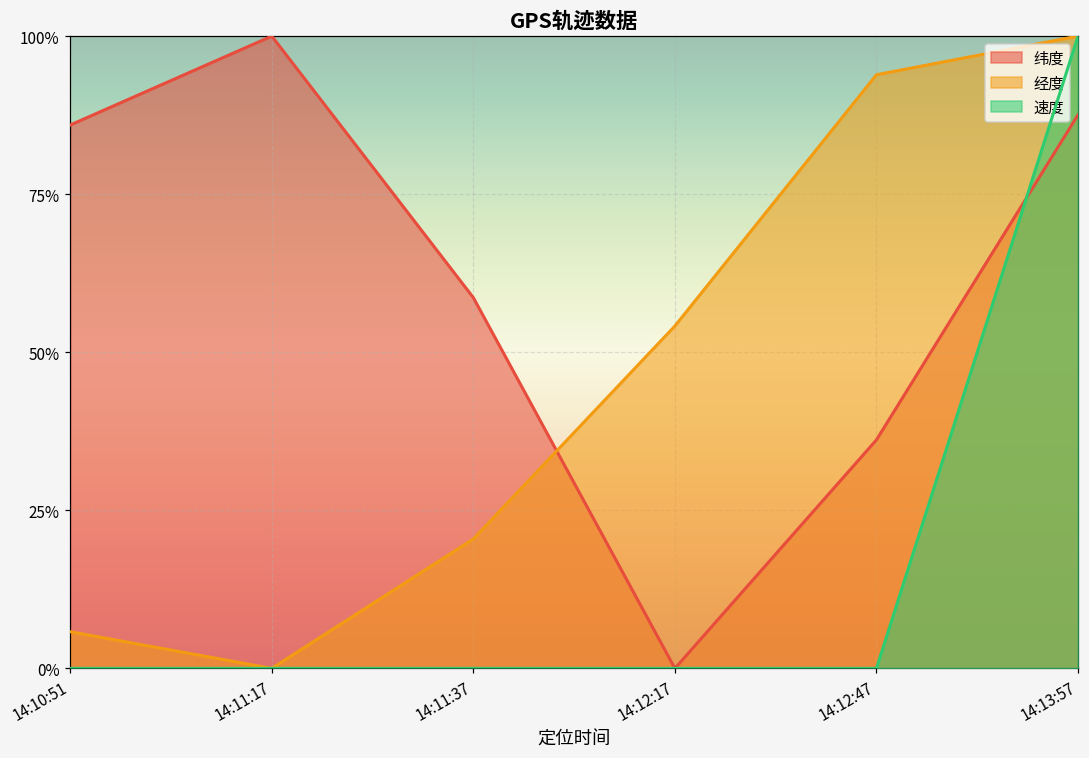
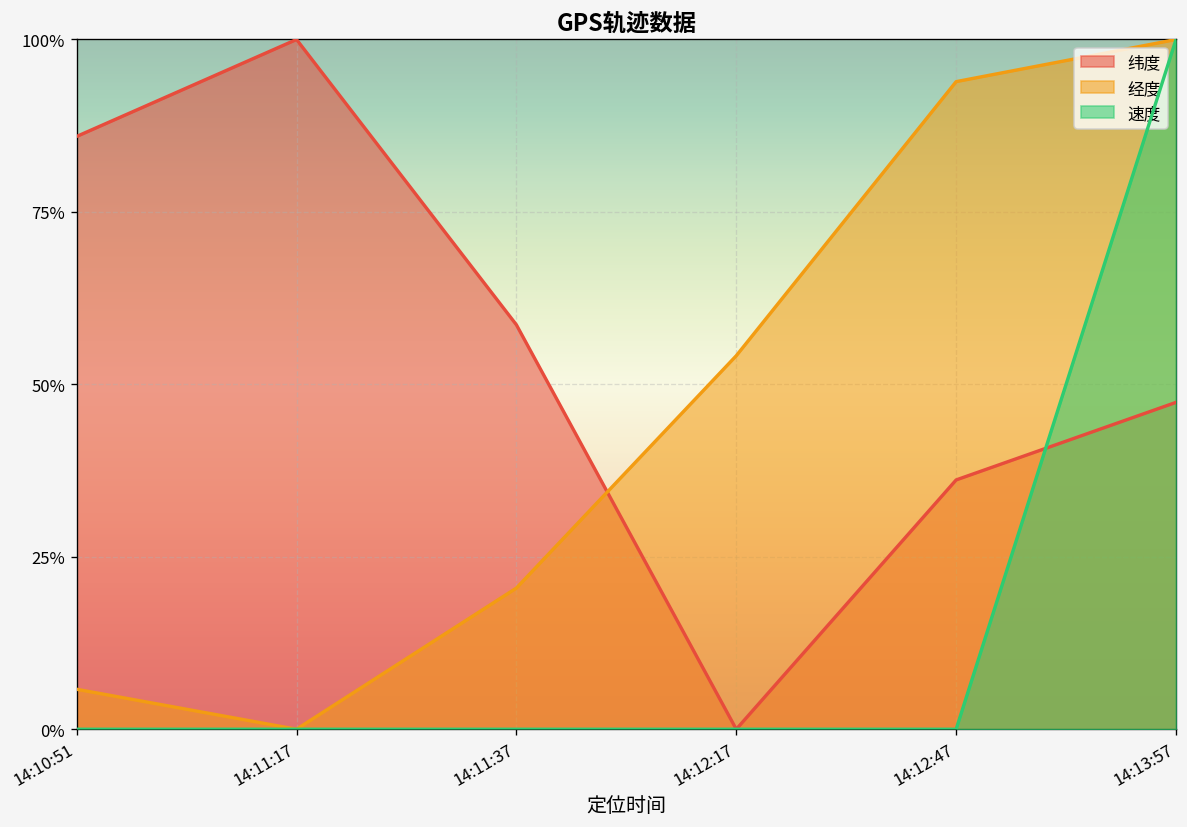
  {
    "纬度": {
      "14:10:51": "86%",
      "14:11:17": "100%",
      "14:11:37": "59%",
      "14:12:47": "36%",
-     "14:13:57": "88%"
+     "14:13:57": "47%"
    },
    "经度": {
      "14:10:51": "6%",
      "14:11:37": "20%",
      "14:12:17": "54%",
      "14:12:47": "94%"
    },
    "速度": {
      "14:10:51": "0%",
      "14:11:37": "0%",
      "14:12:47": "0%"
    }
  }
